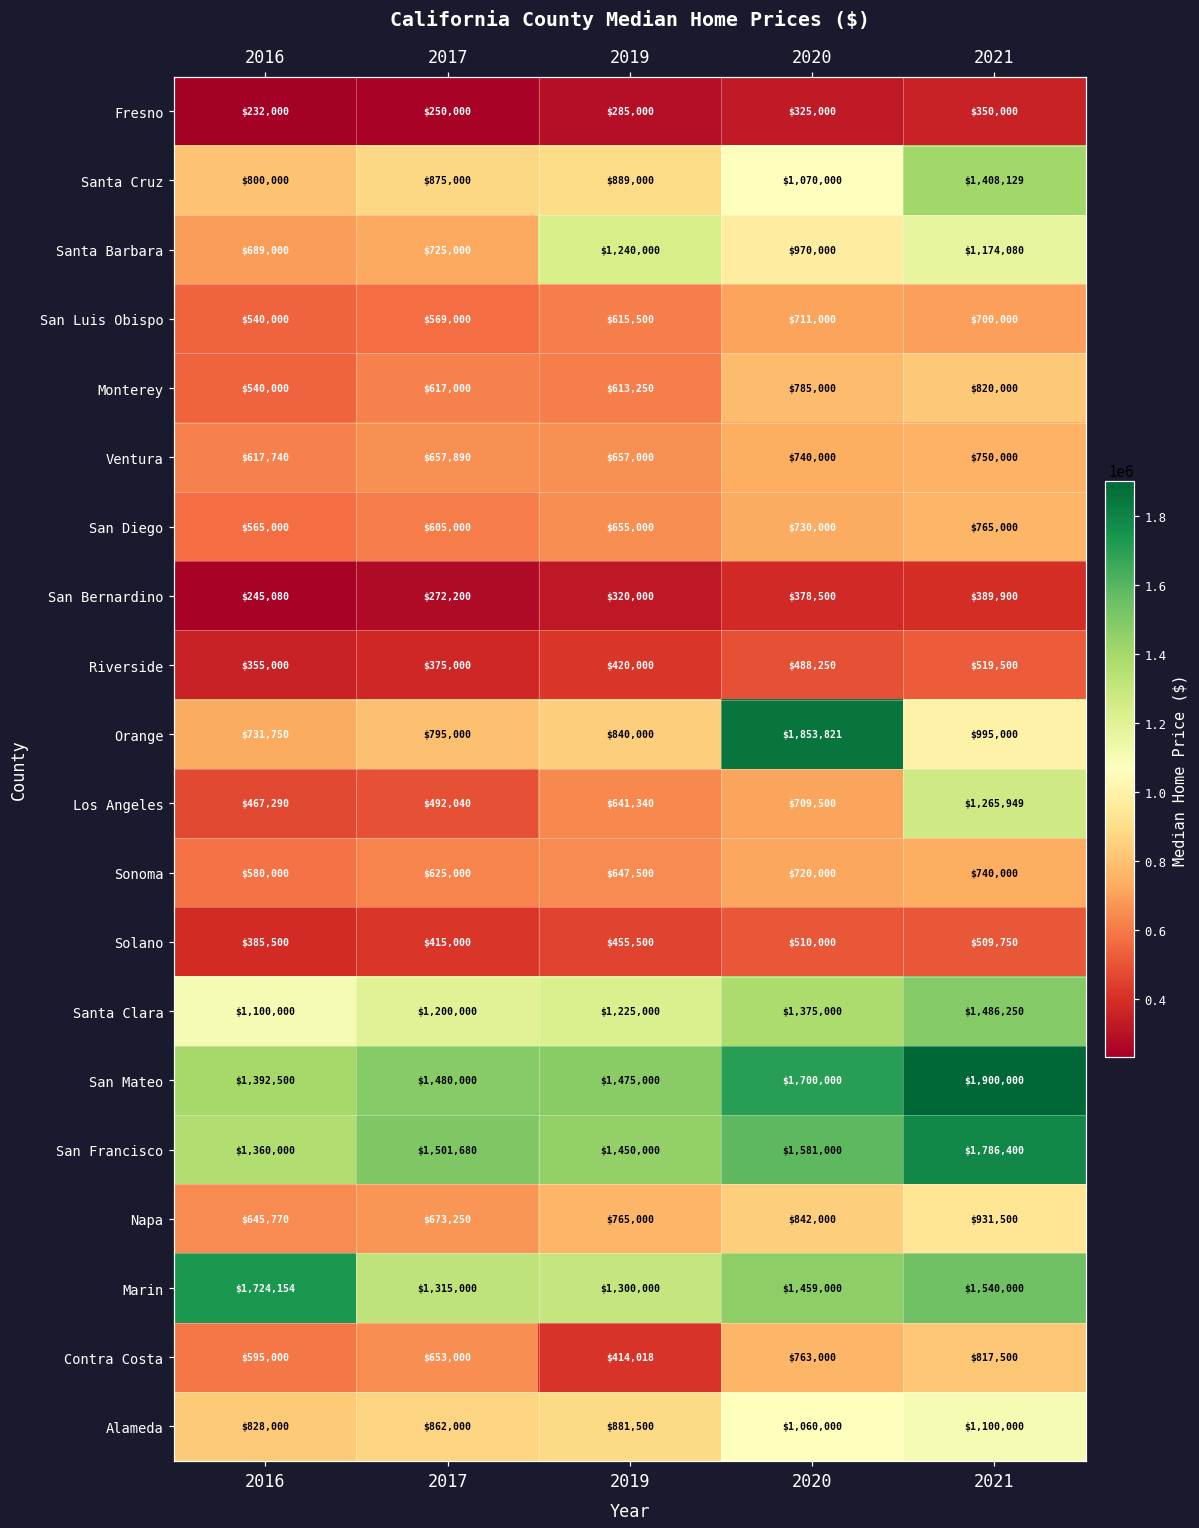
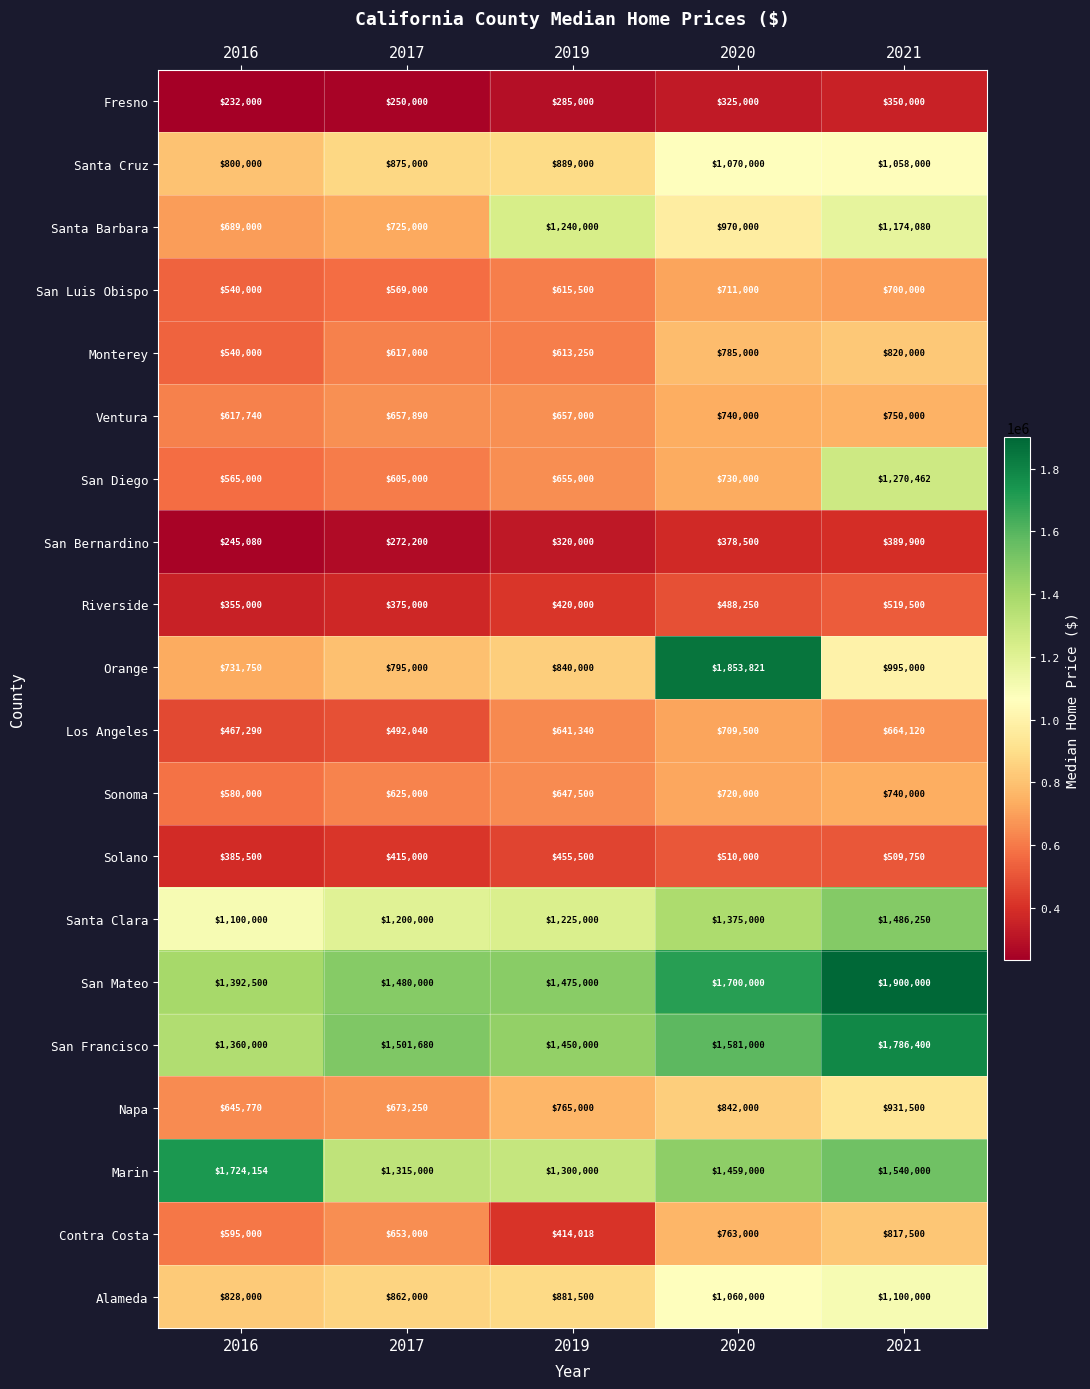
  {
    "Fresno": {
      "2016": "$232,000",
      "2017": "$250,000",
      "2019": "$285,000",
      "2020": "$325,000",
      "2021": "$350,000"
    },
    "Santa Cruz": {
      "2016": "$800,000",
      "2017": "$875,000",
      "2019": "$889,000",
      "2020": "$1,070,000",
-     "2021": "$1,408,129"
+     "2021": "$1,058,000"
    },
    "Santa Barbara": {
      "2016": "$689,000",
      "2017": "$725,000",
      "2019": "$1,240,000",
      "2020": "$970,000",
      "2021": "$1,174,080"
    },
    "San Luis Obispo": {
      "2016": "$540,000",
      "2017": "$569,000",
      "2019": "$615,500",
      "2020": "$711,000",
      "2021": "$700,000"
    },
    "Monterey": {
      "2016": "$540,000",
      "2017": "$617,000",
      "2019": "$613,250",
      "2020": "$785,000",
      "2021": "$820,000"
    },
    "Ventura": {
      "2016": "$617,740",
      "2017": "$657,890",
      "2019": "$657,000",
      "2020": "$740,000",
      "2021": "$750,000"
    },
    "San Diego": {
      "2016": "$565,000",
      "2017": "$605,000",
      "2019": "$655,000",
      "2020": "$730,000",
-     "2021": "$765,000"
+     "2021": "$1,270,462"
    },
    "San Bernardino": {
      "2016": "$245,080",
      "2017": "$272,200",
      "2019": "$320,000",
      "2020": "$378,500",
      "2021": "$389,900"
    },
    "Riverside": {
      "2016": "$355,000",
      "2017": "$375,000",
      "2019": "$420,000",
      "2020": "$488,250",
      "2021": "$519,500"
    },
    "Orange": {
      "2016": "$731,750",
      "2017": "$795,000",
      "2019": "$840,000",
      "2020": "$1,853,821",
      "2021": "$995,000"
    },
    "Los Angeles": {
      "2016": "$467,290",
      "2017": "$492,040",
      "2019": "$641,340",
      "2020": "$709,500",
-     "2021": "$1,265,949"
+     "2021": "$664,120"
    },
    "Sonoma": {
      "2016": "$580,000",
      "2017": "$625,000",
      "2019": "$647,500",
      "2020": "$720,000",
      "2021": "$740,000"
    },
    "Solano": {
      "2016": "$385,500",
      "2017": "$415,000",
      "2019": "$455,500",
      "2020": "$510,000",
      "2021": "$509,750"
    },
    "Santa Clara": {
      "2016": "$1,100,000",
      "2017": "$1,200,000",
      "2019": "$1,225,000",
      "2020": "$1,375,000",
      "2021": "$1,486,250"
    },
    "San Mateo": {
      "2016": "$1,392,500",
      "2017": "$1,480,000",
      "2019": "$1,475,000",
      "2020": "$1,700,000",
      "2021": "$1,900,000"
    },
    "San Francisco": {
      "2016": "$1,360,000",
      "2017": "$1,501,680",
      "2019": "$1,450,000",
      "2020": "$1,581,000",
      "2021": "$1,786,400"
    },
    "Napa": {
      "2016": "$645,770",
      "2017": "$673,250",
      "2019": "$765,000",
      "2020": "$842,000",
      "2021": "$931,500"
    },
    "Marin": {
      "2016": "$1,724,154",
      "2017": "$1,315,000",
      "2019": "$1,300,000",
      "2020": "$1,459,000",
      "2021": "$1,540,000"
    },
    "Contra Costa": {
      "2016": "$595,000",
      "2017": "$653,000",
      "2019": "$414,018",
      "2020": "$763,000",
      "2021": "$817,500"
    },
    "Alameda": {
      "2016": "$828,000",
      "2017": "$862,000",
      "2019": "$881,500",
      "2020": "$1,060,000",
      "2021": "$1,100,000"
    }
  }
